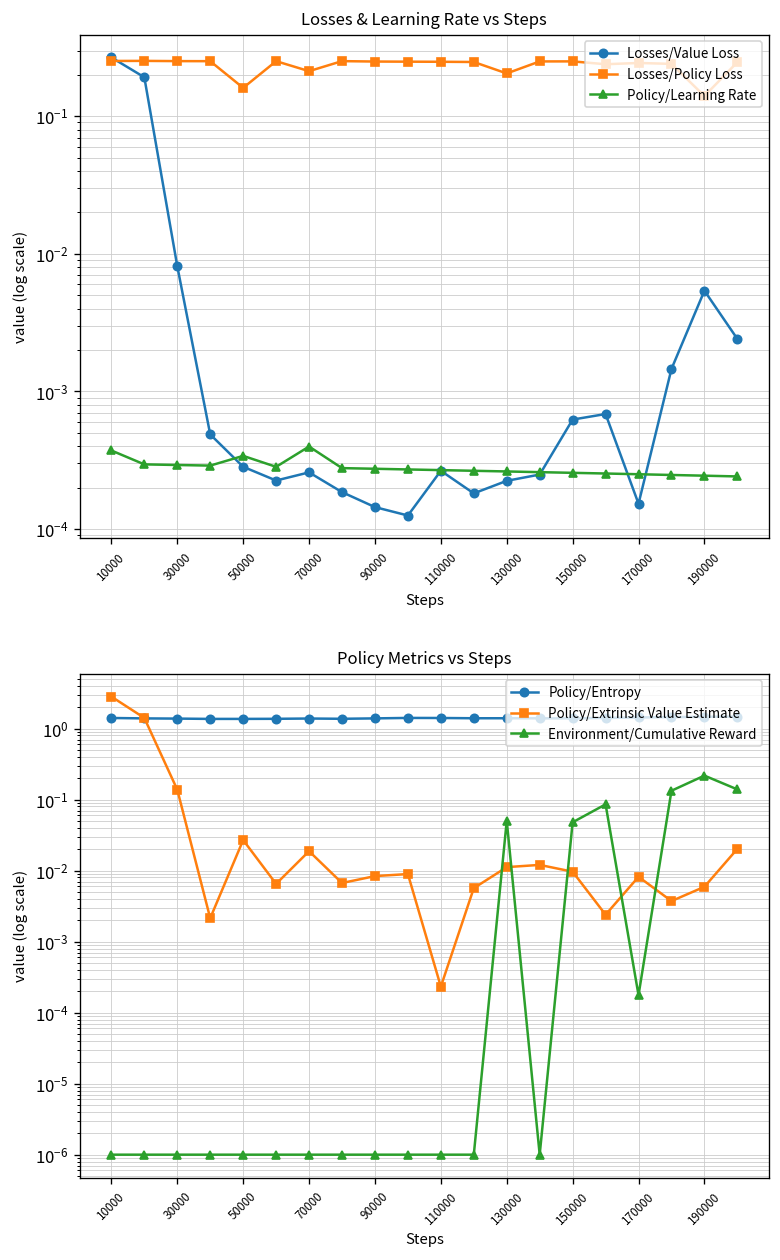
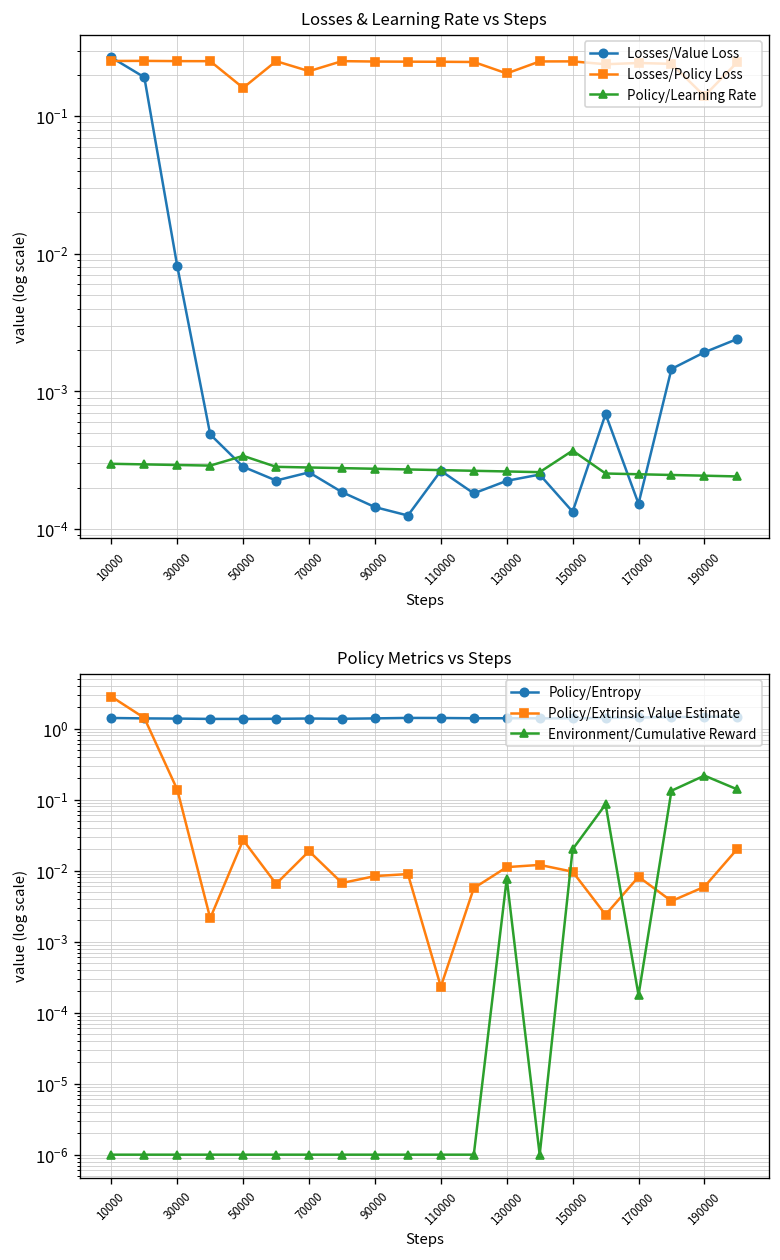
  {
    "Losses & Learning Rate vs Steps": {
      "Losses/Value Loss": {
        "10000": 0.27,
        "30000": 0.008,
        "50000": 0.00028,
        "70000": 0.00026,
        "90000": 0.00014,
        "130000": 0.00022,
-       "150000": 0.0006,
+       "150000": 0.00013,
        "170000": 0.00015,
-       "190000": 0.005
+       "190000": 0.0019
      },
      "Losses/Policy Loss": {
        "10000": 0.25,
        "30000": 0.25,
        "50000": 0.16,
        "70000": 0.21,
        "90000": 0.25,
        "110000": 0.25,
        "130000": 0.20,
        "150000": 0.25
      },
      "Policy/Learning Rate": {
-       "10000": 0.00037,
+       "10000": 0.00030,
        "30000": 0.00029,
        "50000": 0.00034,
-       "70000": 0.00040,
+       "70000": 0.00028,
        "90000": 0.00027,
        "130000": 0.00026,
-       "150000": 0.00026,
+       "150000": 0.00037,
        "170000": 0.00025,
        "190000": 0.00024
      }
    },
    "Policy Metrics vs Steps": {
      "Policy/Entropy": {
        "10000": 1.4,
        "30000": 1.4,
        "50000": 1.4,
        "70000": 1.4,
        "90000": 1.4,
        "110000": 1.4
      },
      "Policy/Extrinsic Value Estimate": {
        "10000": 3,
        "30000": 0.14,
        "50000": 0.03,
        "70000": 0.019,
        "90000": 0.008,
        "110000": 0.00023,
        "130000": 0.011,
        "150000": 0.010,
        "170000": 0.008,
        "190000": 0.006
      },
      "Environment/Cumulative Reward": {
        "10000": 0.0000010,
        "30000": 0.0000010,
        "50000": 0.0000010,
        "70000": 0.0000010,
        "90000": 0.0000010,
        "110000": 0.0000010,
-       "130000": 0.05,
-       "150000": 0.05,
+       "130000": 0.008,
+       "150000": 0.020,
        "170000": 0.00018,
        "190000": 0.22
      }
    }
  }
